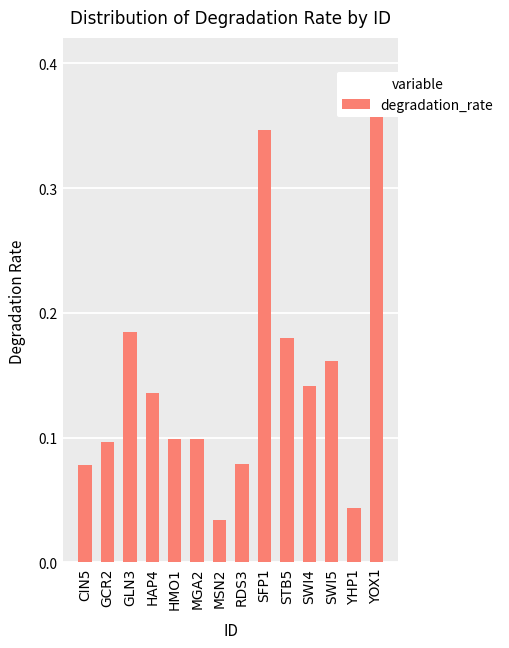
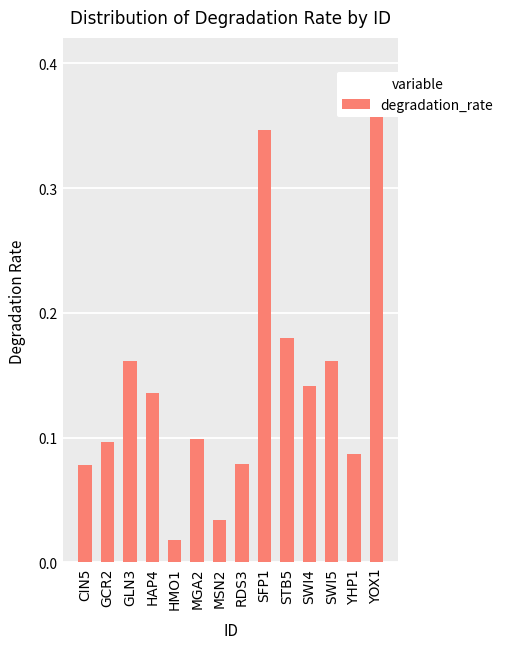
  {
    "CIN5": 0.078,
    "GCR2": 0.096,
-   "GLN3": 0.185,
+   "GLN3": 0.161,
    "HAP4": 0.136,
-   "HMO1": 0.099,
+   "HMO1": 0.018,
    "MGA2": 0.099,
    "MSN2": 0.034,
    "RDS3": 0.079,
    "SFP1": 0.347,
    "STB5": 0.180,
    "SWI4": 0.142,
    "SWI5": 0.161,
-   "YHP1": 0.044
+   "YHP1": 0.087
  }
